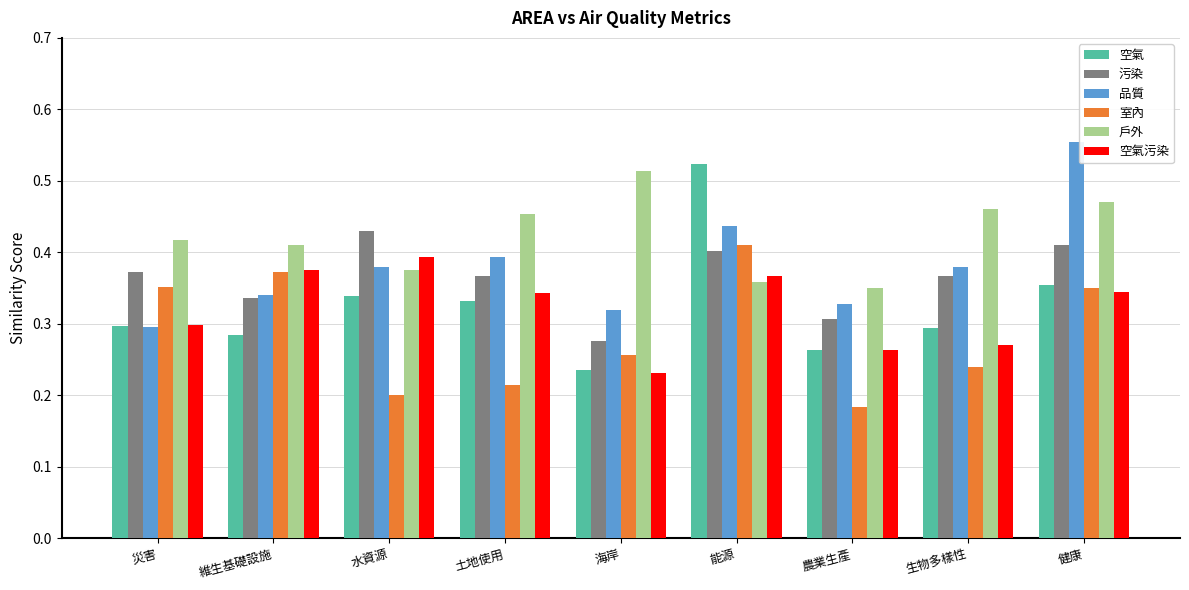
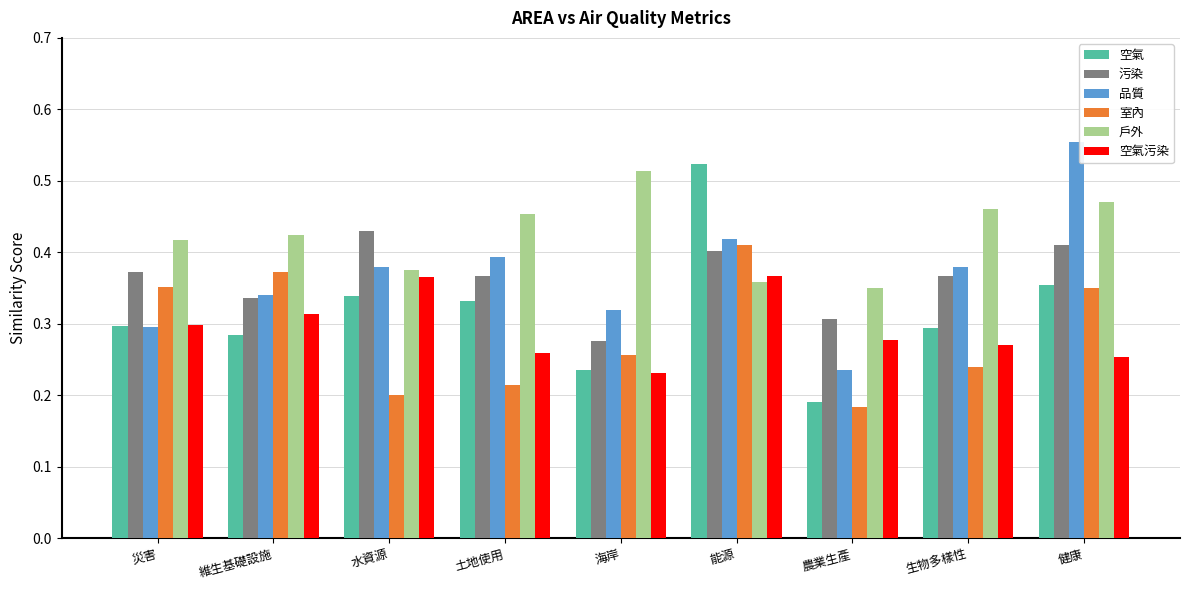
  {
    "空氣": {
      "災害": 0.30,
      "維生基礎設施": 0.28,
      "水資源": 0.34,
      "土地使用": 0.33,
      "海岸": 0.24,
      "能源": 0.52,
-     "農業生產": 0.26,
+     "農業生產": 0.19,
      "生物多樣性": 0.29,
      "健康": 0.35
    },
    "污染": {
      "災害": 0.37,
      "維生基礎設施": 0.34,
      "水資源": 0.43,
      "土地使用": 0.37,
      "海岸": 0.28,
      "能源": 0.40,
      "農業生產": 0.31,
      "生物多樣性": 0.37,
      "健康": 0.41
    },
    "品質": {
      "災害": 0.30,
      "維生基礎設施": 0.34,
      "水資源": 0.38,
      "土地使用": 0.39,
      "海岸": 0.32,
-     "能源": 0.44,
-     "農業生產": 0.33,
+     "能源": 0.42,
+     "農業生產": 0.24,
      "生物多樣性": 0.38,
      "健康": 0.55
    },
    "室內": {
      "災害": 0.35,
      "維生基礎設施": 0.37,
      "水資源": 0.20,
      "土地使用": 0.21,
      "海岸": 0.26,
      "能源": 0.41,
      "農業生產": 0.18,
      "生物多樣性": 0.24,
      "健康": 0.35
    },
    "戶外": {
      "災害": 0.42,
-     "維生基礎設施": 0.41,
+     "維生基礎設施": 0.42,
      "水資源": 0.38,
      "土地使用": 0.45,
      "海岸": 0.51,
      "能源": 0.36,
      "農業生產": 0.35,
      "生物多樣性": 0.46,
      "健康": 0.47
    },
    "空氣污染": {
      "災害": 0.30,
-     "維生基礎設施": 0.37,
-     "水資源": 0.39,
-     "土地使用": 0.34,
+     "維生基礎設施": 0.31,
+     "水資源": 0.36,
+     "土地使用": 0.26,
      "海岸": 0.23,
      "能源": 0.37,
-     "農業生產": 0.26,
+     "農業生產": 0.28,
      "生物多樣性": 0.27,
-     "健康": 0.34
+     "健康": 0.25
    }
  }
